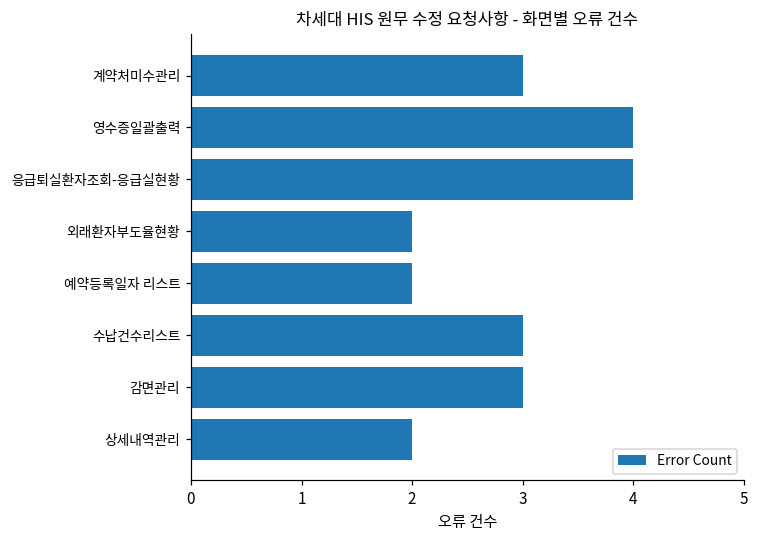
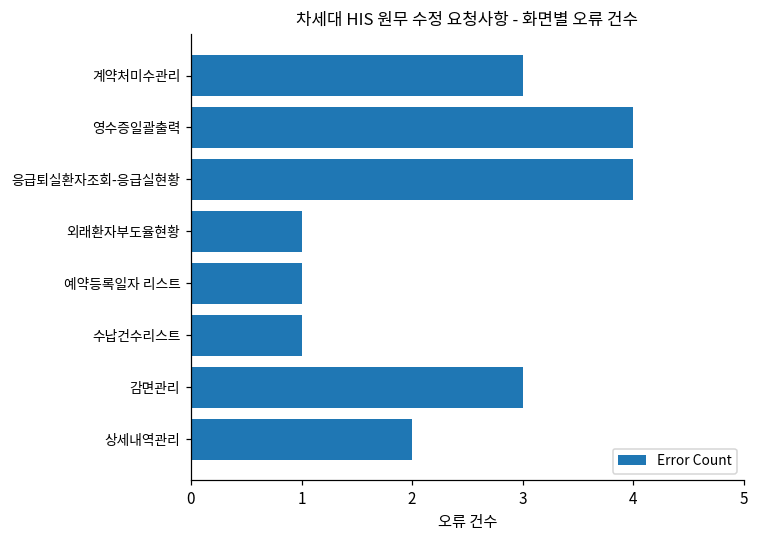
  {
    "계약처미수관리": 3,
    "영수증일괄출력": 4,
    "응급퇴실환자조회-응급실현황": 4,
-   "외래환자부도율현황": 2,
-   "예약등록일자 리스트": 2,
-   "수납건수리스트": 3,
+   "외래환자부도율현황": 1,
+   "예약등록일자 리스트": 1,
+   "수납건수리스트": 1,
    "감면관리": 3,
    "상세내역관리": 2
  }
